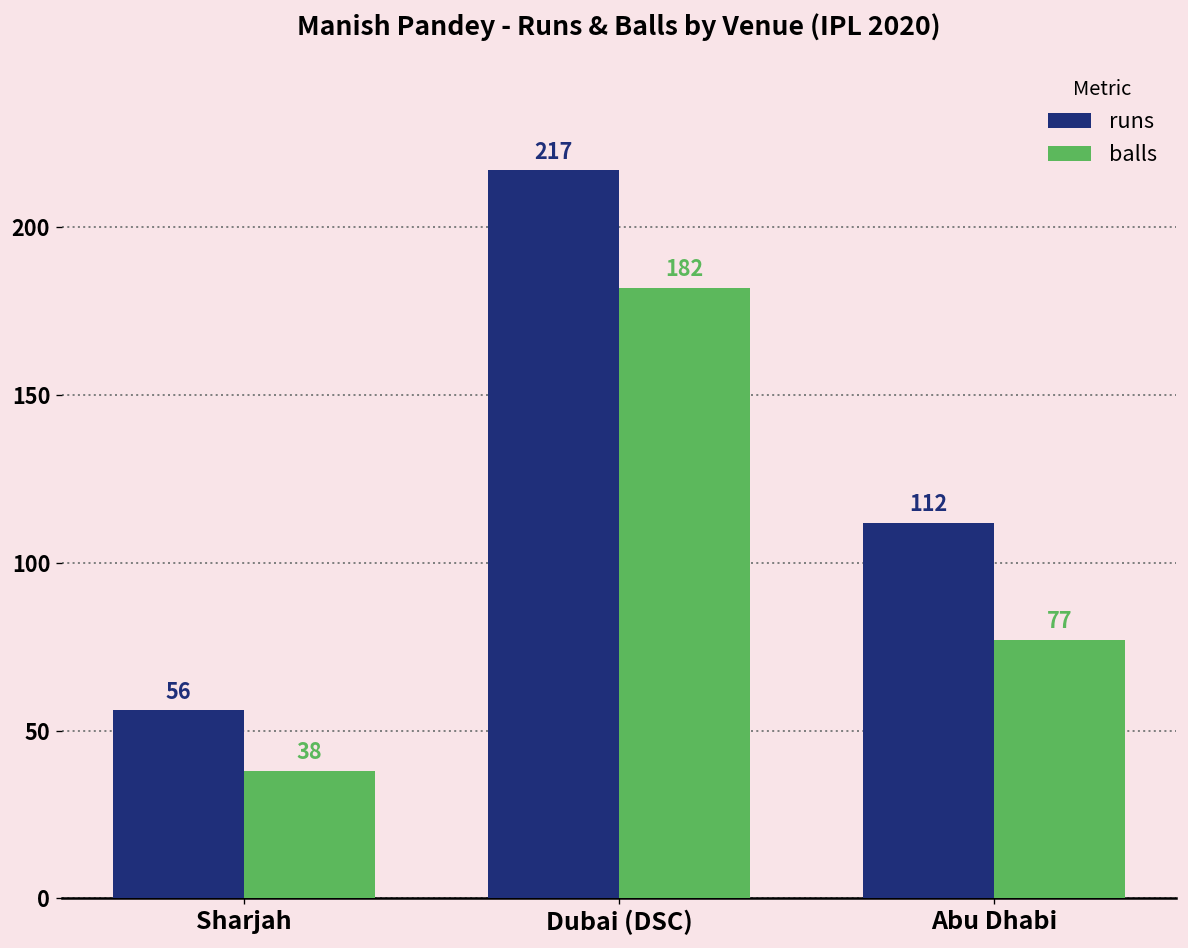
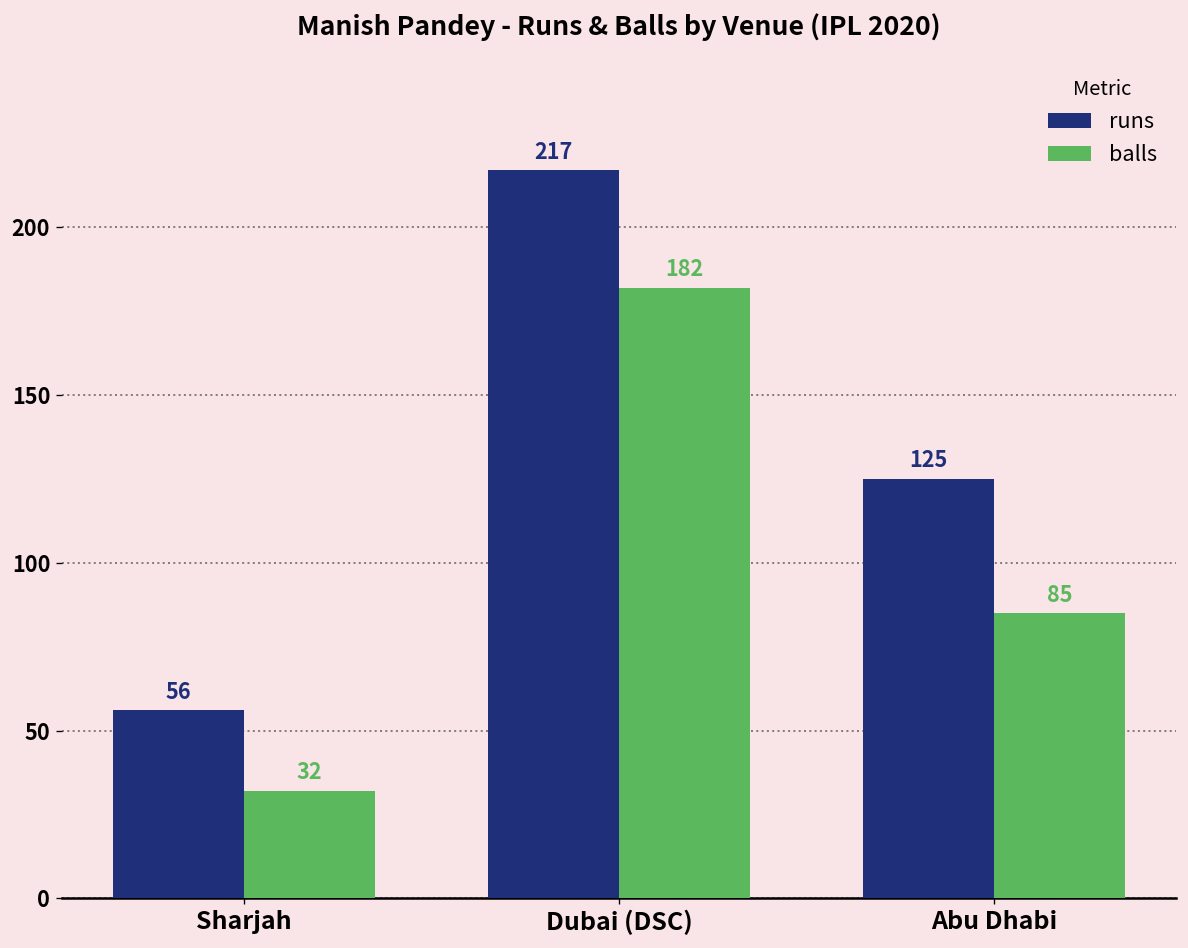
  {
    "runs": {
      "Sharjah": 56,
      "Dubai (DSC)": 217,
-     "Abu Dhabi": 112
+     "Abu Dhabi": 125
    },
    "balls": {
-     "Sharjah": 38,
+     "Sharjah": 32,
      "Dubai (DSC)": 182,
-     "Abu Dhabi": 77
+     "Abu Dhabi": 85
    }
  }
